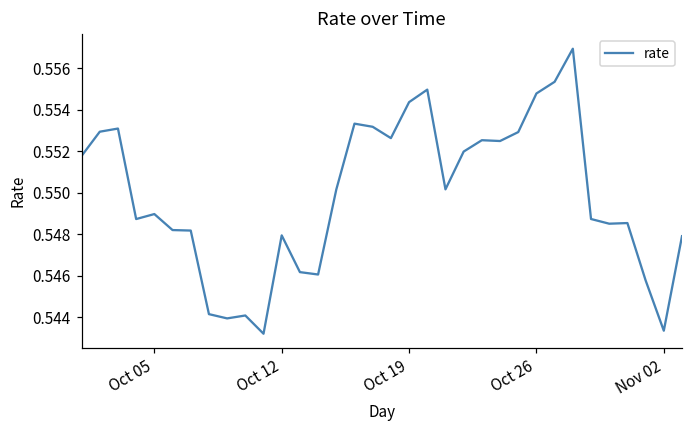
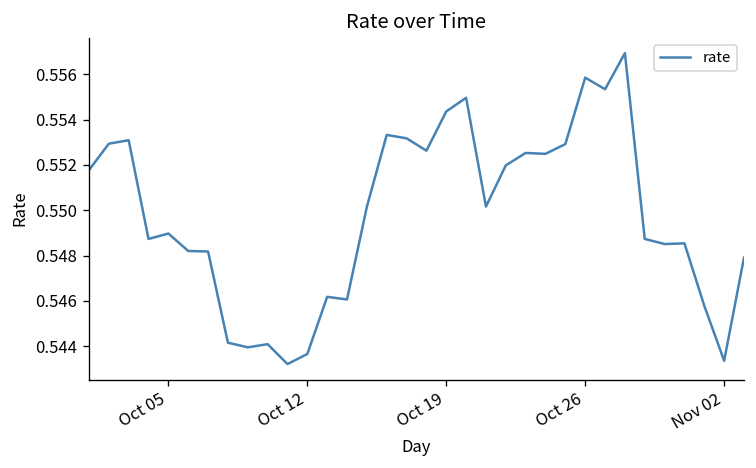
  {
    "Oct 05": 0.5490,
-   "Oct 12": 0.5479,
+   "Oct 12": 0.5437,
    "Oct 19": 0.5544,
-   "Oct 26": 0.5548,
+   "Oct 26": 0.5559,
    "Nov 02": 0.5434
  }
